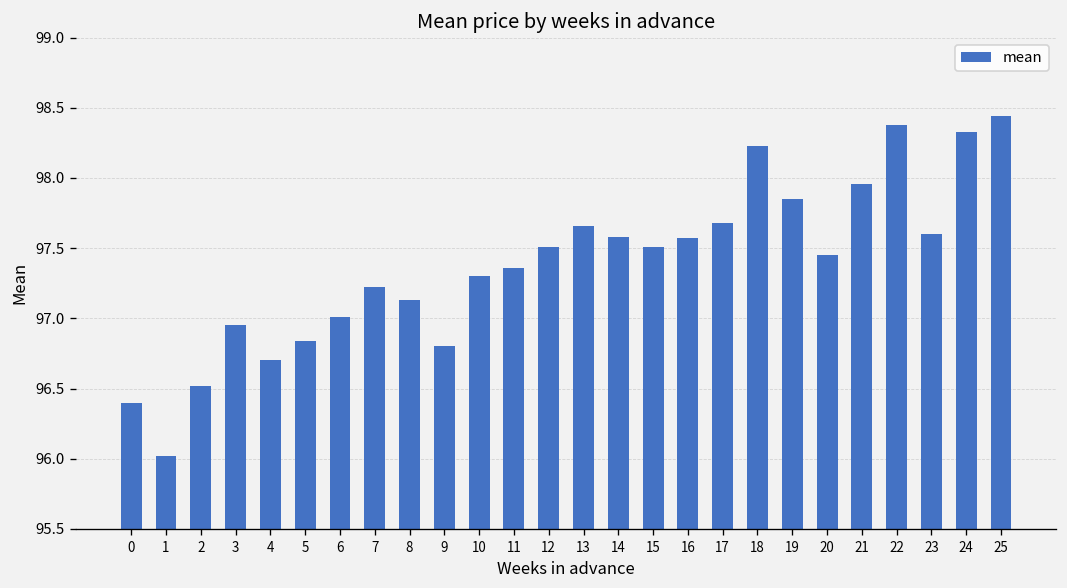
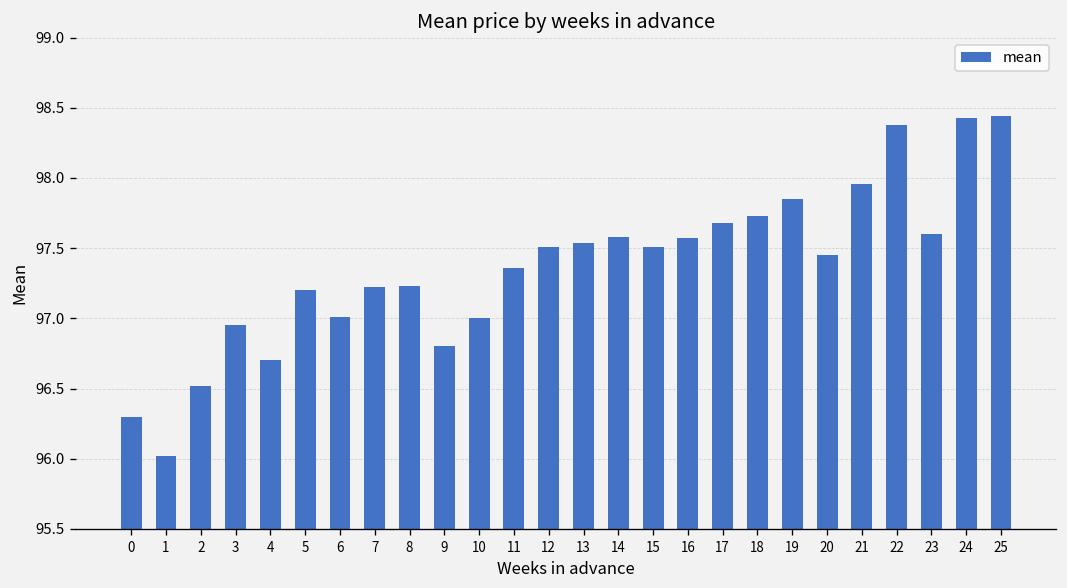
  {
-   "0": 96.4,
+   "0": 96.3,
    "1": 96.02,
    "2": 96.52,
    "3": 96.95,
    "4": 96.70,
-   "5": 96.84,
+   "5": 97.20,
    "6": 97.01,
    "7": 97.22,
-   "8": 97.13,
+   "8": 97.23,
    "9": 96.80,
-   "10": 97.3,
+   "10": 97.0,
    "11": 97.36,
    "12": 97.51,
-   "13": 97.66,
+   "13": 97.54,
    "14": 97.58,
    "15": 97.51,
    "16": 97.57,
    "17": 97.68,
-   "18": 98.23,
+   "18": 97.73,
    "19": 97.85,
    "20": 97.45,
    "21": 97.96,
    "22": 98.38,
    "23": 97.60,
-   "24": 98.33,
+   "24": 98.43,
    "25": 98.44
  }
